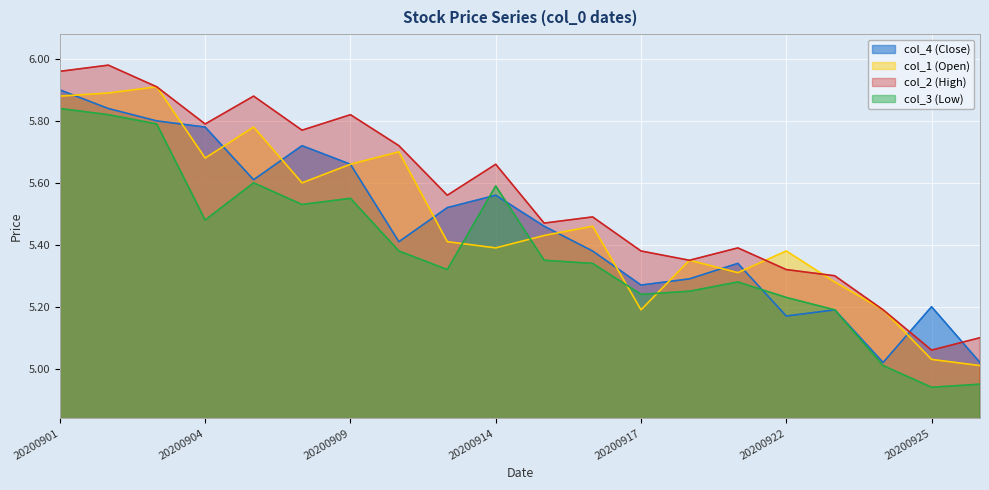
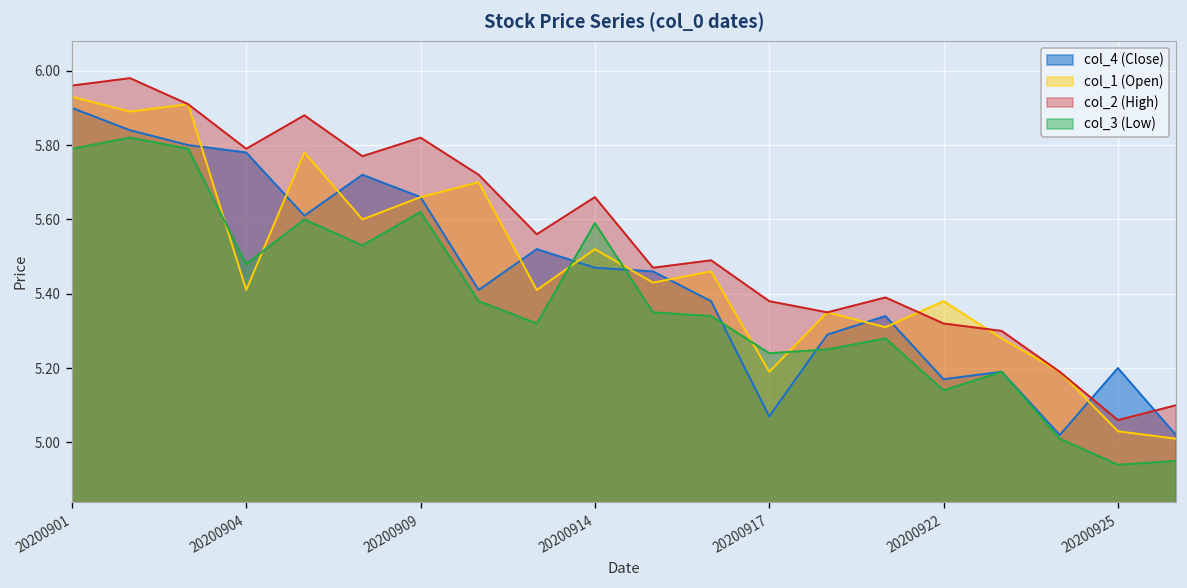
  {
    "col_4 (Close)": {
      "20200901": 5.90,
      "20200904": 5.78,
-     "20200914": 5.56,
-     "20200917": 5.27,
+     "20200914": 5.47,
+     "20200917": 5.07,
      "20200922": 5.17,
      "20200925": 5.20
    },
    "col_1 (Open)": {
-     "20200901": 5.88,
-     "20200904": 5.68,
-     "20200914": 5.39,
+     "20200901": 5.93,
+     "20200904": 5.41,
+     "20200914": 5.52,
      "20200917": 5.19,
      "20200922": 5.38,
      "20200925": 5.03
    },
    "col_2 (High)": {
      "20200901": 5.96,
      "20200904": 5.79,
      "20200909": 5.82,
      "20200914": 5.66,
      "20200917": 5.38,
      "20200922": 5.32,
      "20200925": 5.06
    },
    "col_3 (Low)": {
-     "20200901": 5.84,
+     "20200901": 5.79,
      "20200904": 5.48,
-     "20200909": 5.55,
+     "20200909": 5.62,
      "20200914": 5.59,
      "20200917": 5.24,
-     "20200922": 5.23,
+     "20200922": 5.14,
      "20200925": 4.94
    }
  }
